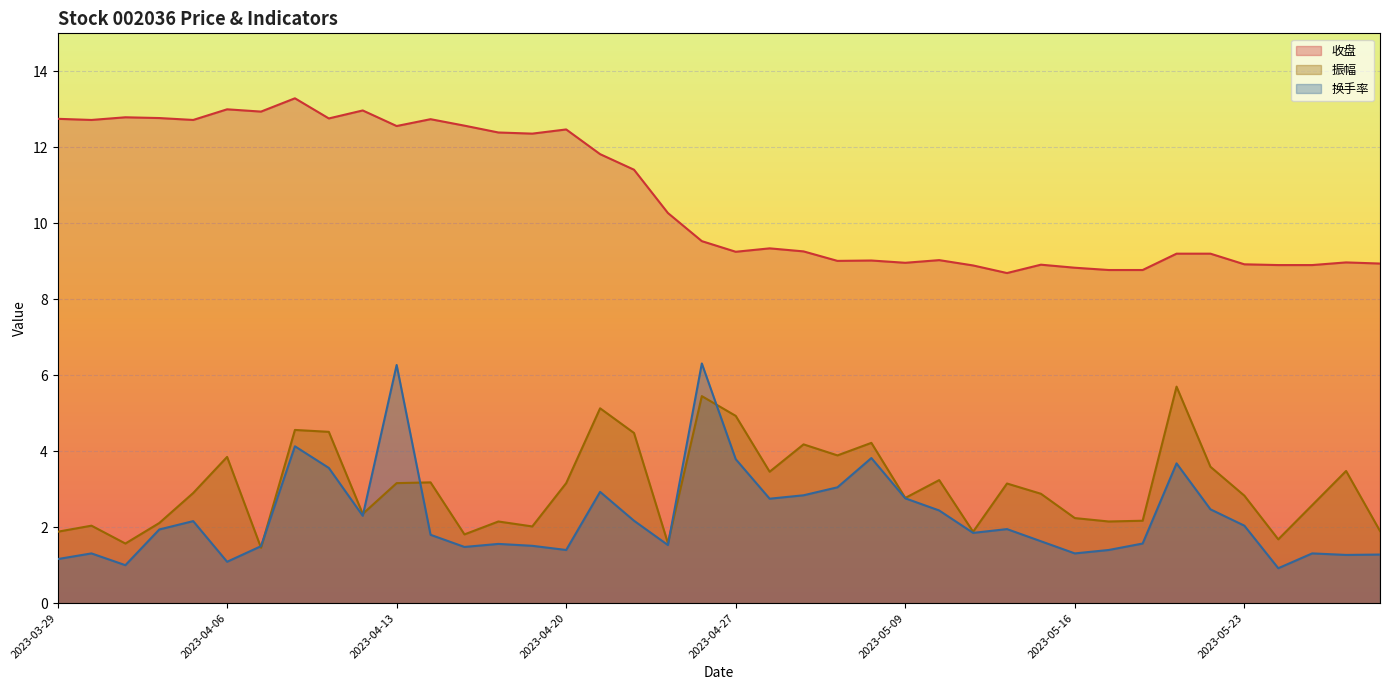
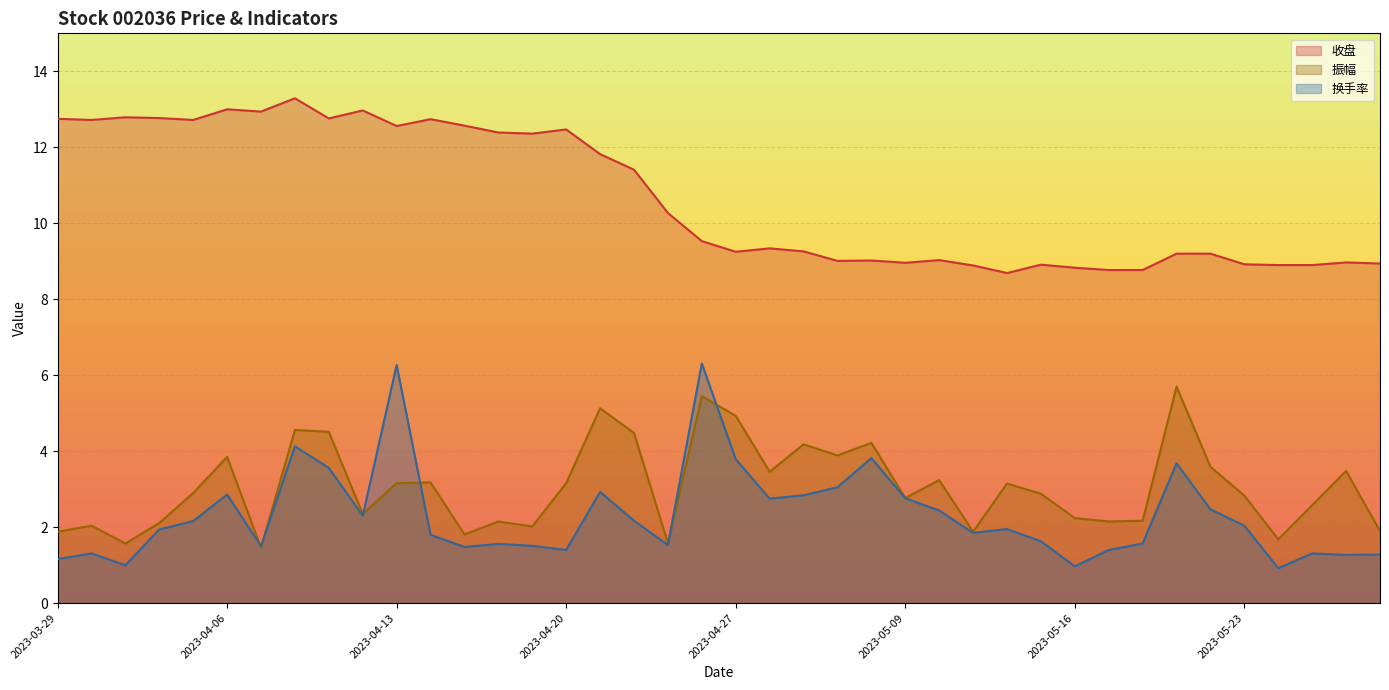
  {
    "换手率": {
      "2023-03-29": 1.2,
-     "2023-04-06": 1.1,
+     "2023-04-06": 2.9,
      "2023-04-13": 6.3,
      "2023-04-20": 1.4,
      "2023-04-27": 3.8,
-     "2023-05-16": 1.3,
+     "2023-05-16": 1.0,
      "2023-05-23": 2.0
    }
  }
